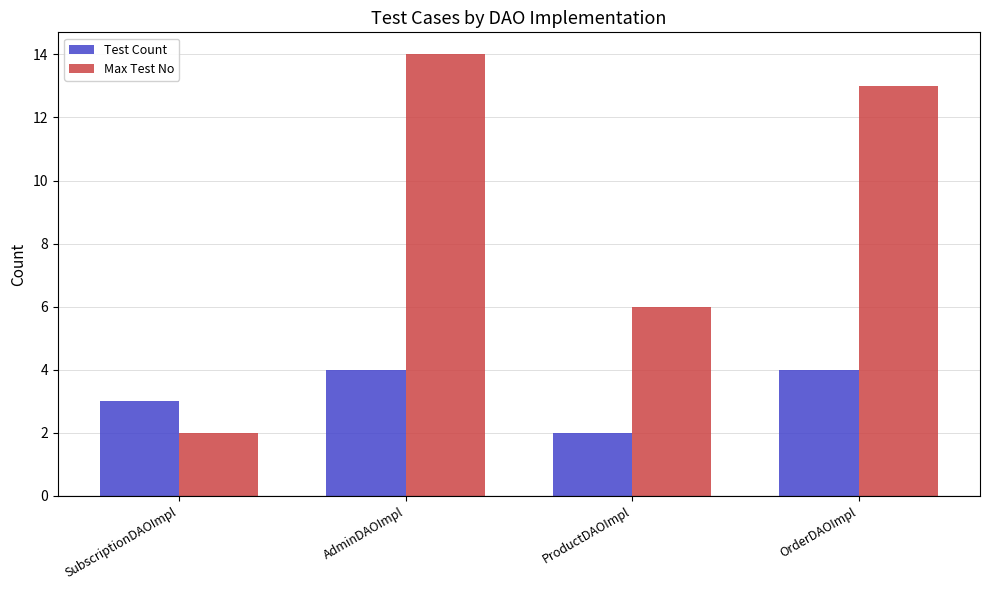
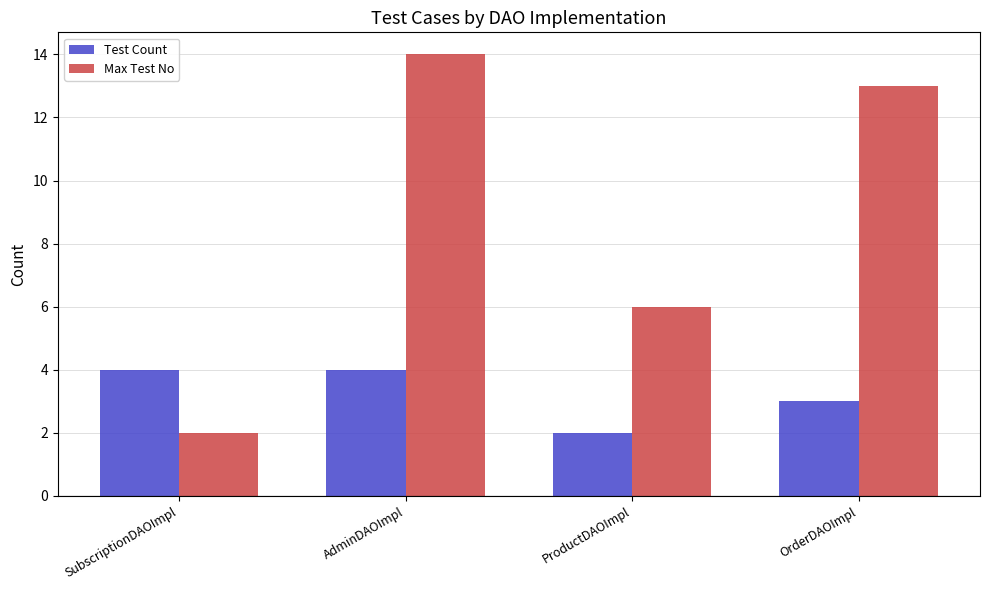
  {
    "Test Count": {
-     "SubscriptionDAOImpl": 3,
+     "SubscriptionDAOImpl": 4,
      "AdminDAOImpl": 4,
      "ProductDAOImpl": 2,
-     "OrderDAOImpl": 4
+     "OrderDAOImpl": 3
    },
    "Max Test No": {
      "SubscriptionDAOImpl": 2,
      "AdminDAOImpl": 14,
      "ProductDAOImpl": 6,
      "OrderDAOImpl": 13
    }
  }
